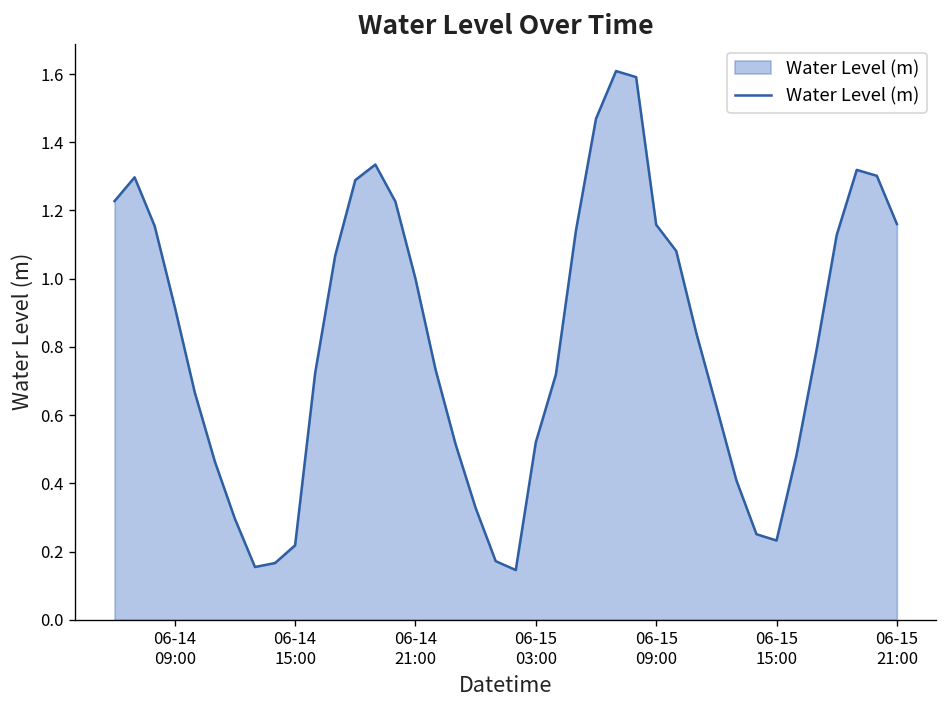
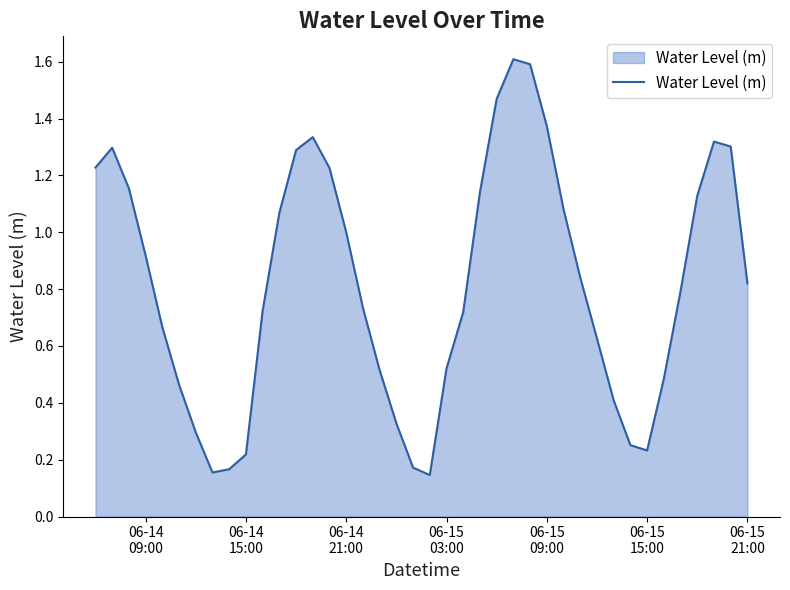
  {
    "06-14 09:00": 0.92,
    "06-14 15:00": 0.22,
    "06-14 21:00": 1.00,
    "06-15 03:00": 0.52,
-   "06-15 09:00": 1.16,
+   "06-15 09:00": 1.37,
    "06-15 15:00": 0.23,
-   "06-15 21:00": 1.16
+   "06-15 21:00": 0.82
  }
